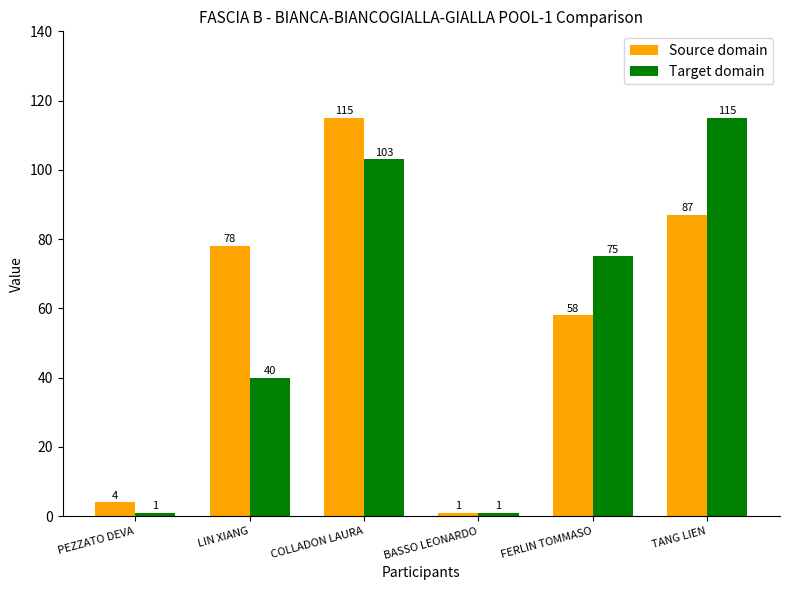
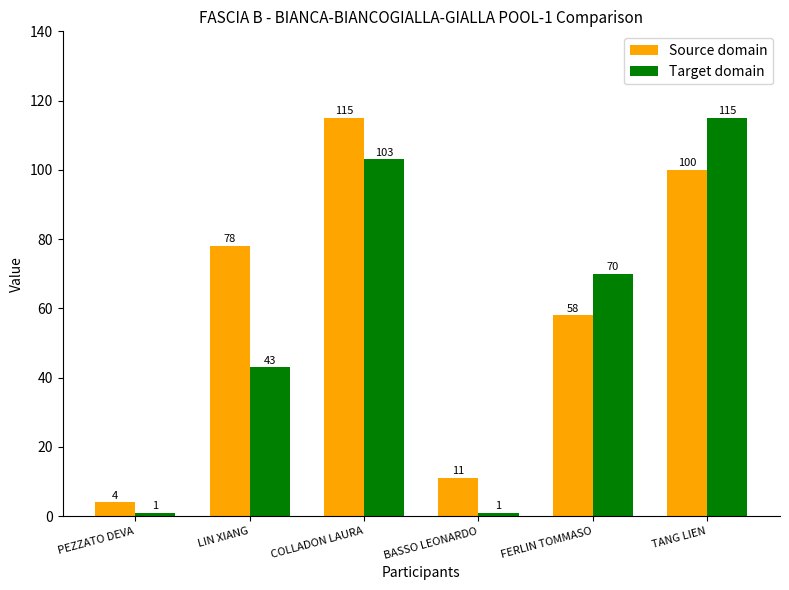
  {
    "Source domain": {
      "PEZZATO DEVA": 4,
      "LIN XIANG": 78,
      "COLLADON LAURA": 115,
-     "BASSO LEONARDO": 1,
+     "BASSO LEONARDO": 11,
      "FERLIN TOMMASO": 58,
-     "TANG LIEN": 87
+     "TANG LIEN": 100
    },
    "Target domain": {
      "PEZZATO DEVA": 1,
-     "LIN XIANG": 40,
+     "LIN XIANG": 43,
      "COLLADON LAURA": 103,
      "BASSO LEONARDO": 1,
-     "FERLIN TOMMASO": 75,
+     "FERLIN TOMMASO": 70,
      "TANG LIEN": 115
    }
  }
